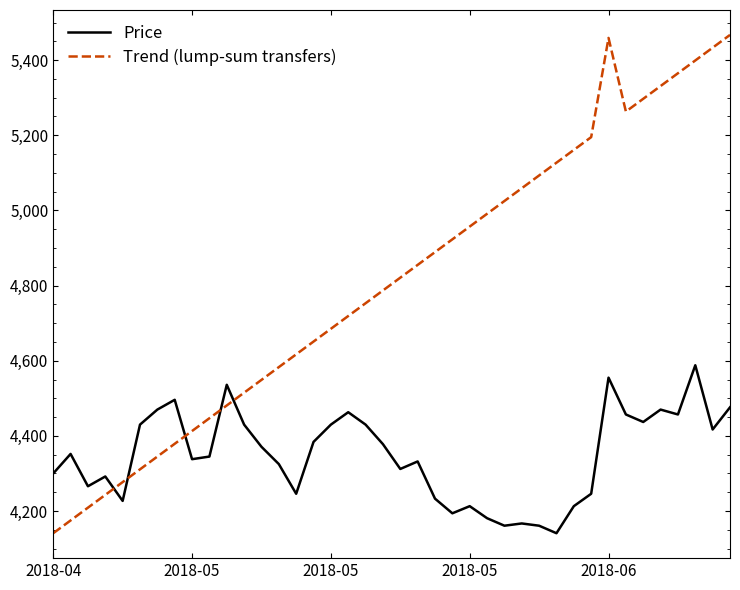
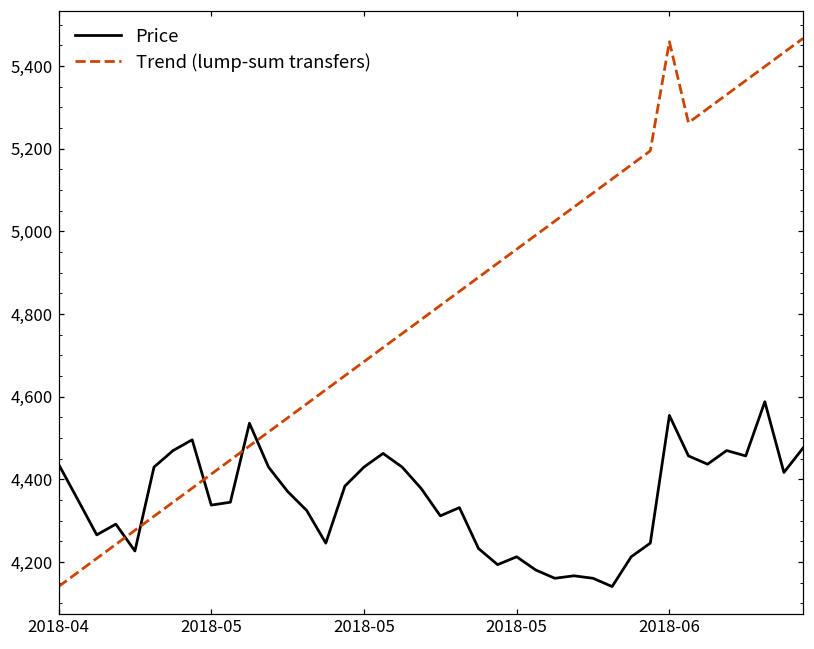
  {
    "Price": {
-     "2018-04": "4,300",
+     "2018-04": "4,440",
      "2018-06": "4,560"
    },
    "Trend (lump-sum transfers)": {
      "2018-04": "4,140",
      "2018-06": "5,460"
    }
  }
